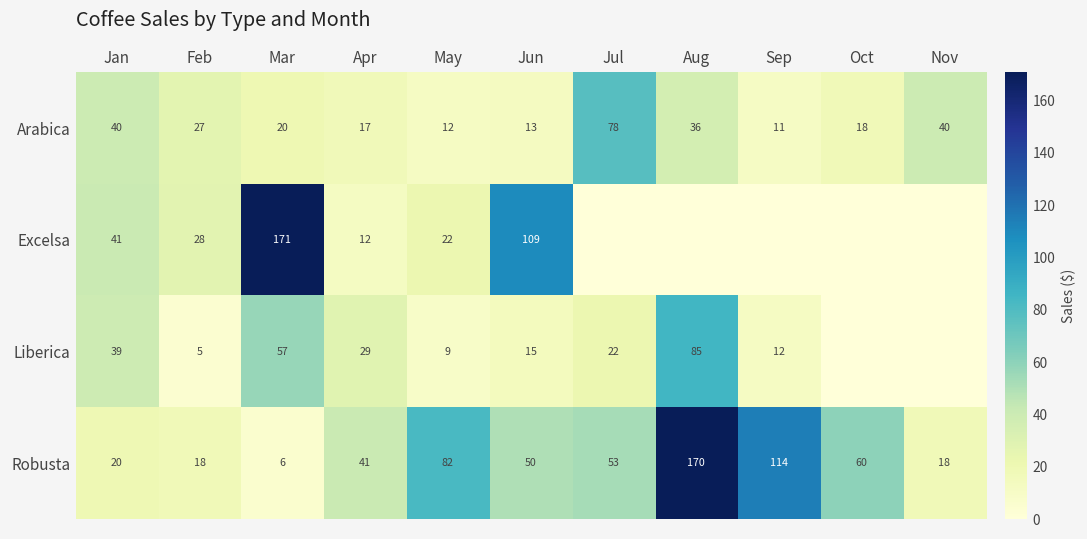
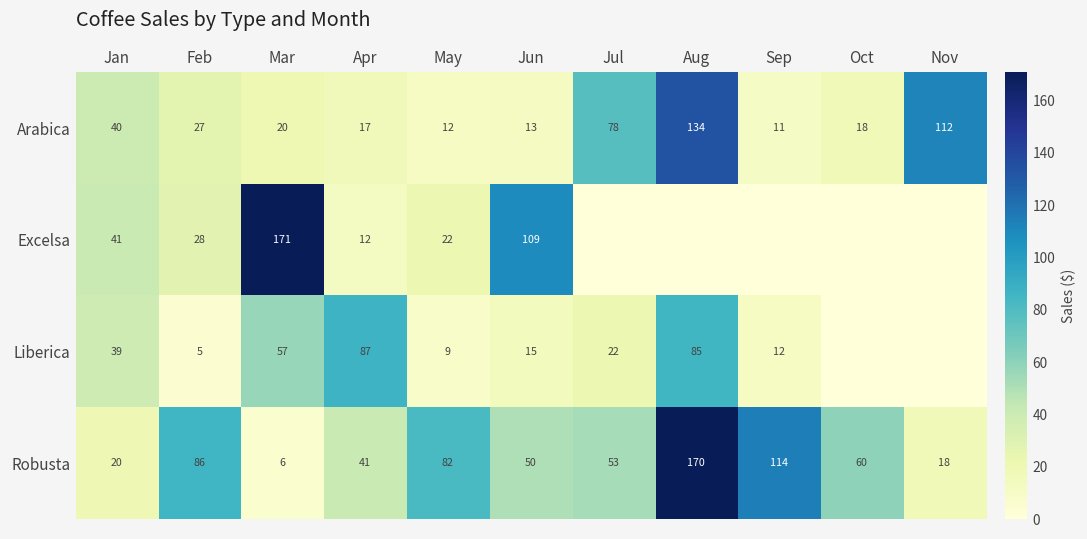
  {
    "Arabica": {
      "Jan": 40,
      "Feb": 27,
      "Mar": 20,
      "Apr": 17,
      "May": 12,
      "Jun": 13,
      "Jul": 78,
-     "Aug": 36,
+     "Aug": 134,
      "Sep": 11,
      "Oct": 18,
-     "Nov": 40
+     "Nov": 112
    },
    "Excelsa": {
      "Jan": 41,
      "Feb": 28,
      "Mar": 171,
      "Apr": 12,
      "May": 22,
      "Jun": 109
    },
    "Liberica": {
      "Jan": 39,
      "Feb": 5,
      "Mar": 57,
-     "Apr": 29,
+     "Apr": 87,
      "May": 9,
      "Jun": 15,
      "Jul": 22,
      "Aug": 85,
      "Sep": 12
    },
    "Robusta": {
      "Jan": 20,
-     "Feb": 18,
+     "Feb": 86,
      "Mar": 6,
      "Apr": 41,
      "May": 82,
      "Jun": 50,
      "Jul": 53,
      "Aug": 170,
      "Sep": 114,
      "Oct": 60,
      "Nov": 18
    }
  }
